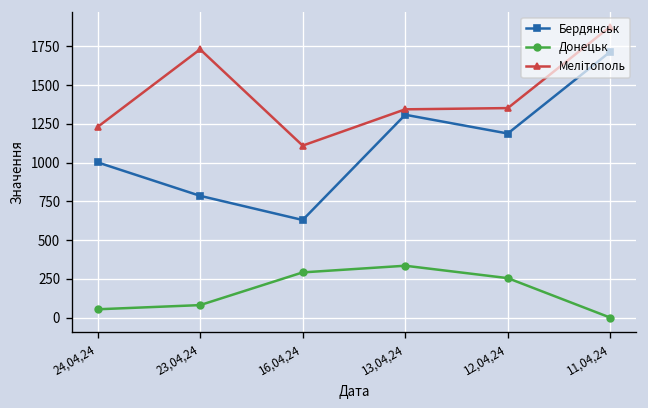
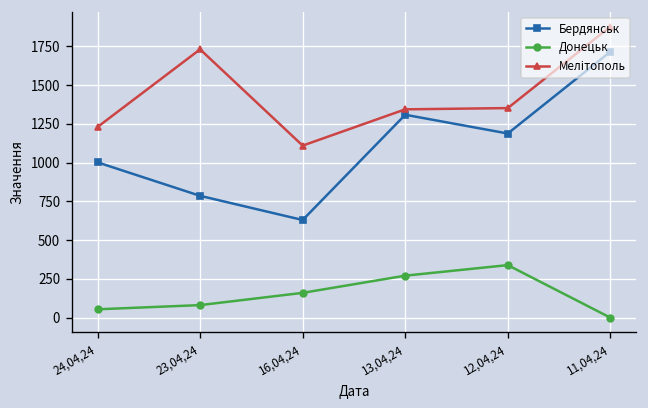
  {
    "Бердянськ": {
      "24,04,24": 1000,
      "23,04,24": 790,
      "16,04,24": 630,
      "13,04,24": 1310,
      "12,04,24": 1190
    },
    "Донецьк": {
      "24,04,24": 50,
      "23,04,24": 80,
-     "16,04,24": 290,
-     "13,04,24": 340,
-     "12,04,24": 260,
+     "16,04,24": 160,
+     "13,04,24": 270,
+     "12,04,24": 340,
      "11,04,24": 0
    },
    "Мелітополь": {
      "24,04,24": 1230,
      "23,04,24": 1730,
      "16,04,24": 1110,
      "13,04,24": 1340,
      "12,04,24": 1350
    }
  }
